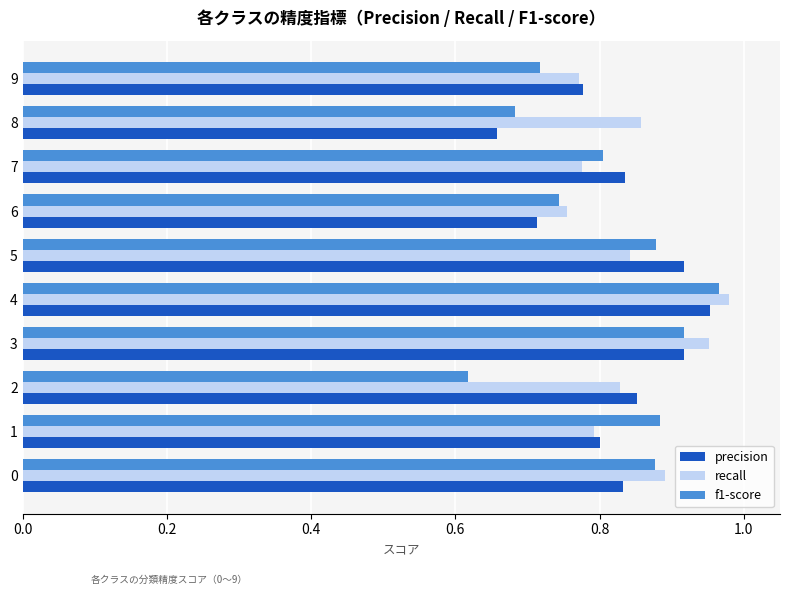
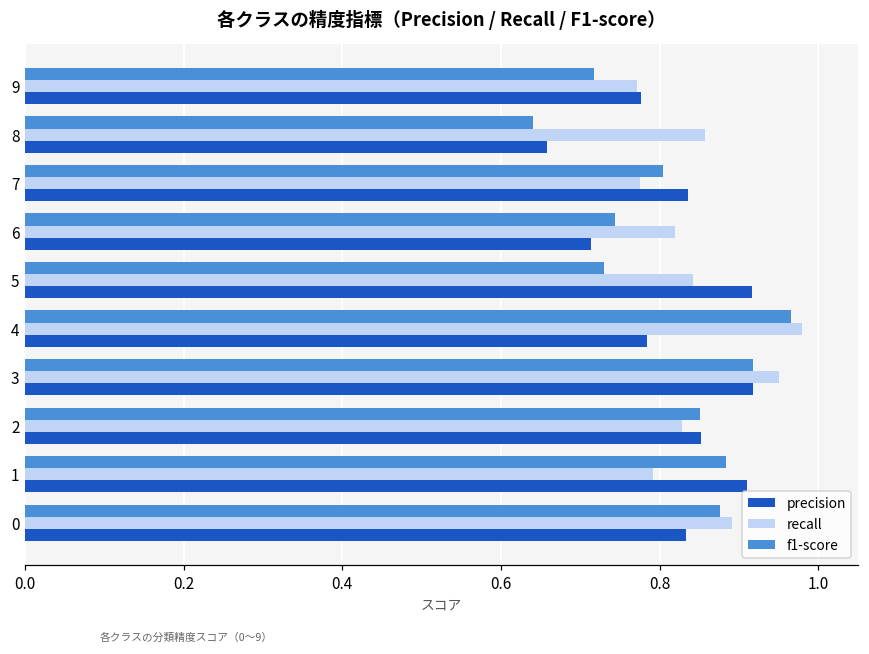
  {
    "f1-score": {
      "9": 0.72,
-     "8": 0.68,
+     "8": 0.64,
      "7": 0.80,
      "6": 0.74,
-     "5": 0.88,
+     "5": 0.73,
      "4": 0.97,
      "3": 0.92,
-     "2": 0.62,
+     "2": 0.85,
      "1": 0.88,
      "0": 0.88
    },
    "recall": {
      "9": 0.77,
      "8": 0.86,
      "7": 0.78,
-     "6": 0.75,
+     "6": 0.82,
      "5": 0.84,
      "4": 0.98,
      "3": 0.95,
      "2": 0.83,
      "1": 0.79,
      "0": 0.89
    },
    "precision": {
      "9": 0.78,
      "8": 0.66,
      "7": 0.84,
      "6": 0.71,
      "5": 0.92,
-     "4": 0.95,
+     "4": 0.78,
      "3": 0.92,
      "2": 0.85,
-     "1": 0.80,
+     "1": 0.91,
      "0": 0.83
    }
  }
